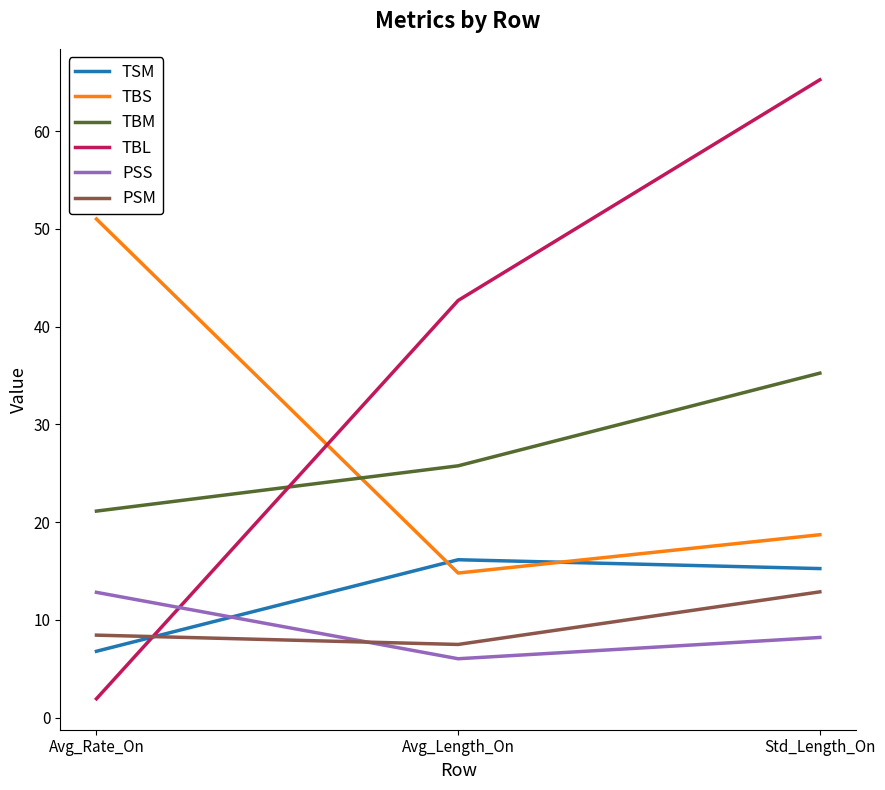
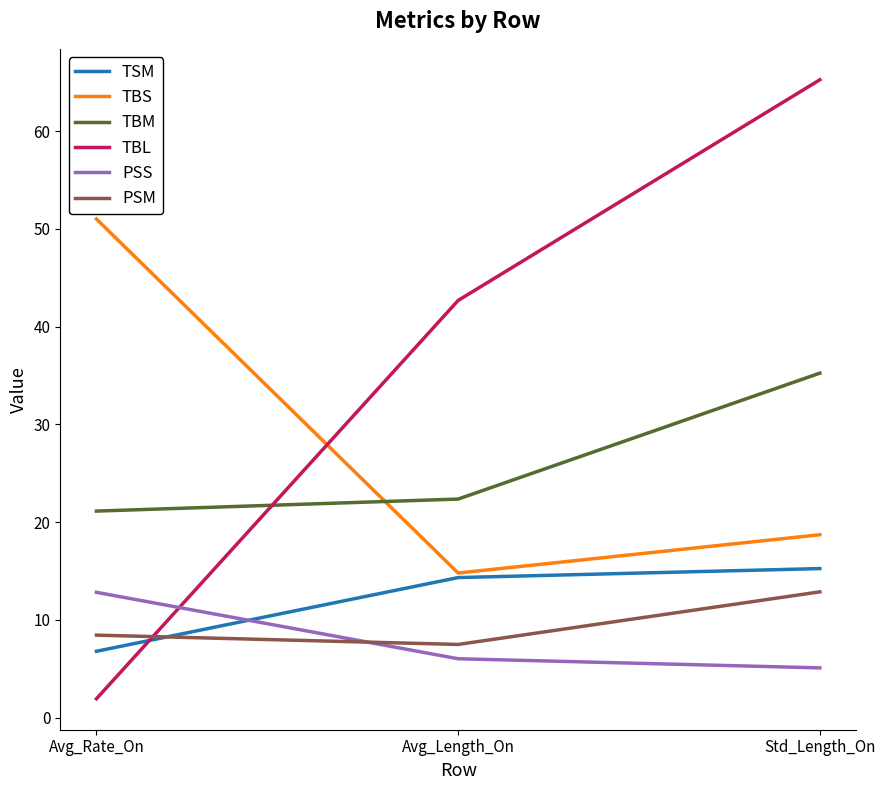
  {
    "TSM": {
      "Avg_Rate_On": 7,
-     "Avg_Length_On": 16,
+     "Avg_Length_On": 14,
      "Std_Length_On": 15
    },
    "TBS": {
      "Avg_Rate_On": 51,
      "Avg_Length_On": 15,
      "Std_Length_On": 19
    },
    "TBM": {
      "Avg_Rate_On": 21,
-     "Avg_Length_On": 26,
+     "Avg_Length_On": 22,
      "Std_Length_On": 35
    },
    "TBL": {
      "Avg_Rate_On": 2,
      "Avg_Length_On": 43,
      "Std_Length_On": 65
    },
    "PSS": {
      "Avg_Rate_On": 13,
      "Avg_Length_On": 6,
-     "Std_Length_On": 8
+     "Std_Length_On": 5
    },
    "PSM": {
      "Avg_Rate_On": 8,
      "Avg_Length_On": 7,
      "Std_Length_On": 13
    }
  }
